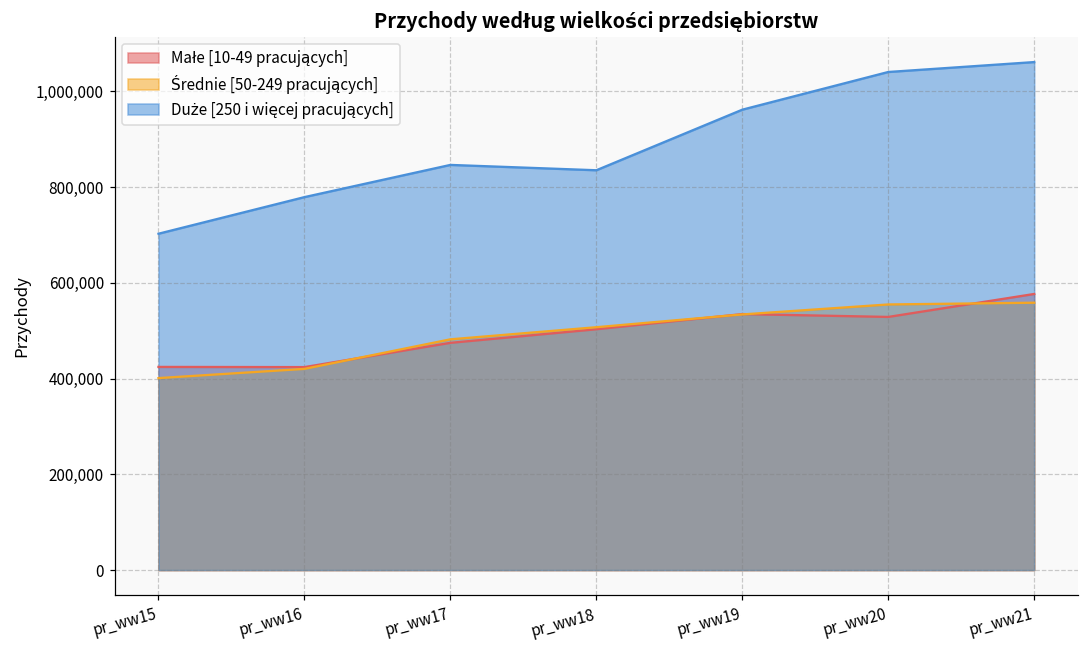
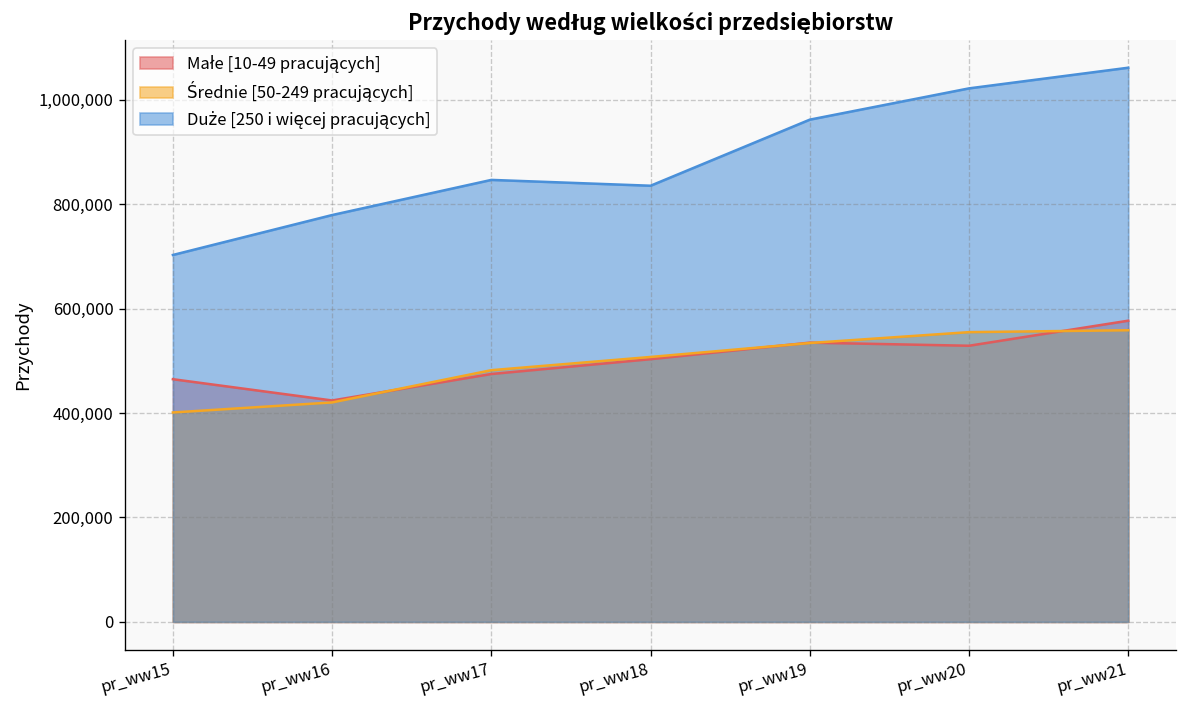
  {
    "Małe [10-49 pracujących]": {
-     "pr_ww15": "420,000",
+     "pr_ww15": "460,000",
      "pr_ww17": "470,000",
      "pr_ww20": "530,000",
      "pr_ww21": "580,000"
    },
    "Średnie [50-249 pracujących]": {
      "pr_ww15": "400,000",
      "pr_ww17": "480,000",
      "pr_ww20": "550,000",
      "pr_ww21": "560,000"
    },
    "Duże [250 i więcej pracujących]": {
      "pr_ww15": "700,000",
      "pr_ww16": "780,000",
      "pr_ww17": "850,000",
      "pr_ww18": "840,000",
      "pr_ww19": "960,000",
-     "pr_ww20": "1,040,000",
+     "pr_ww20": "1,020,000",
      "pr_ww21": "1,060,000"
    }
  }
